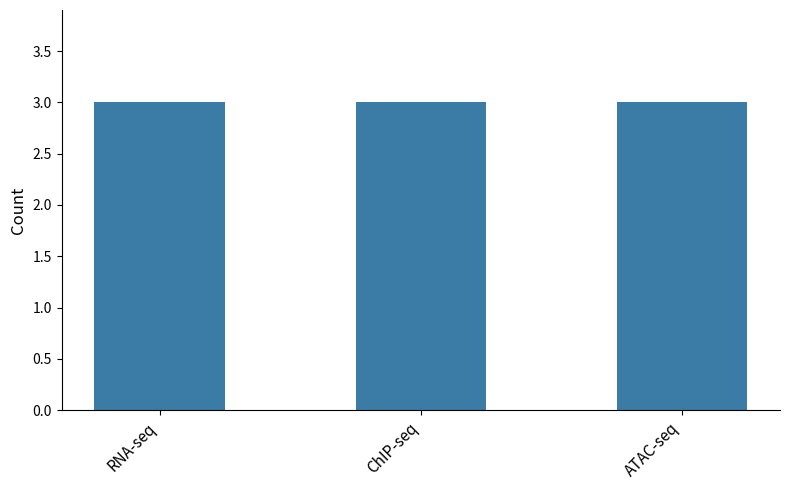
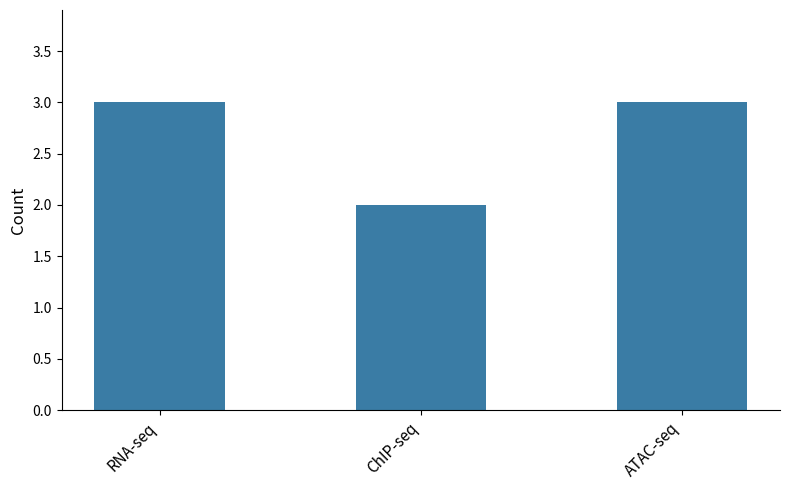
  {
    "RNA-seq": 3,
-   "ChIP-seq": 3,
+   "ChIP-seq": 2,
    "ATAC-seq": 3
  }
